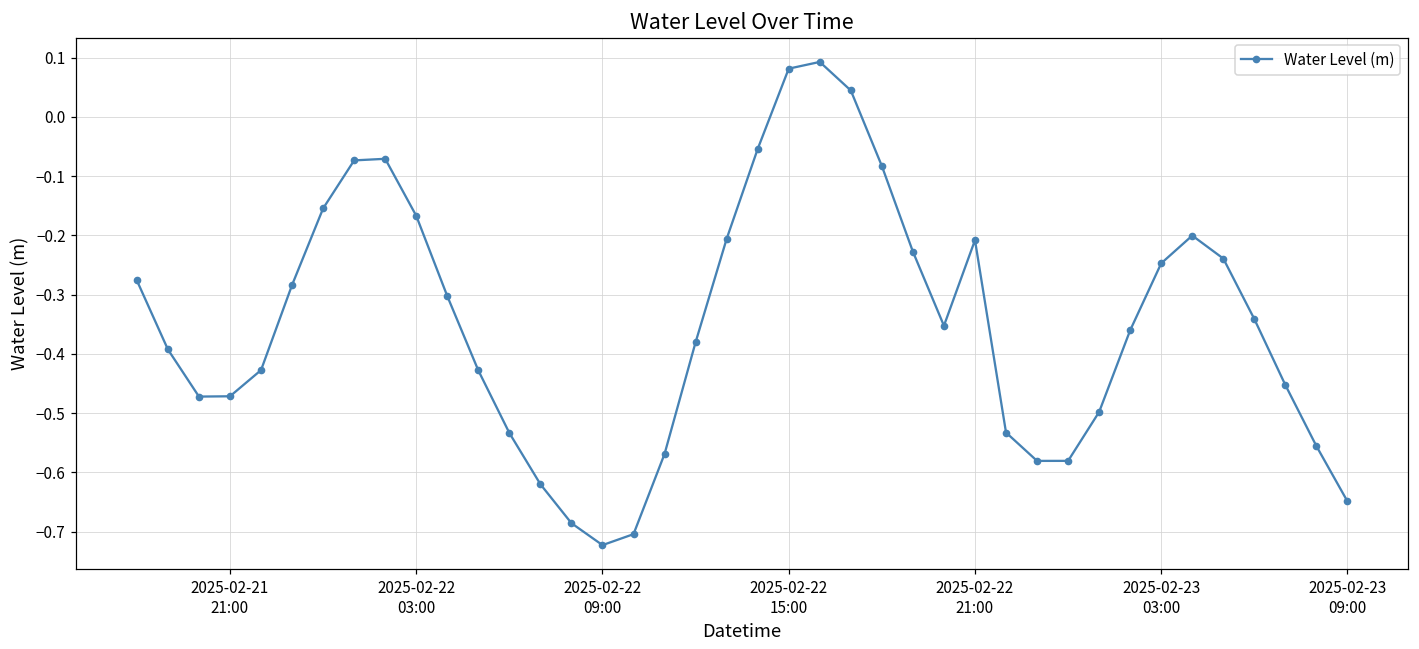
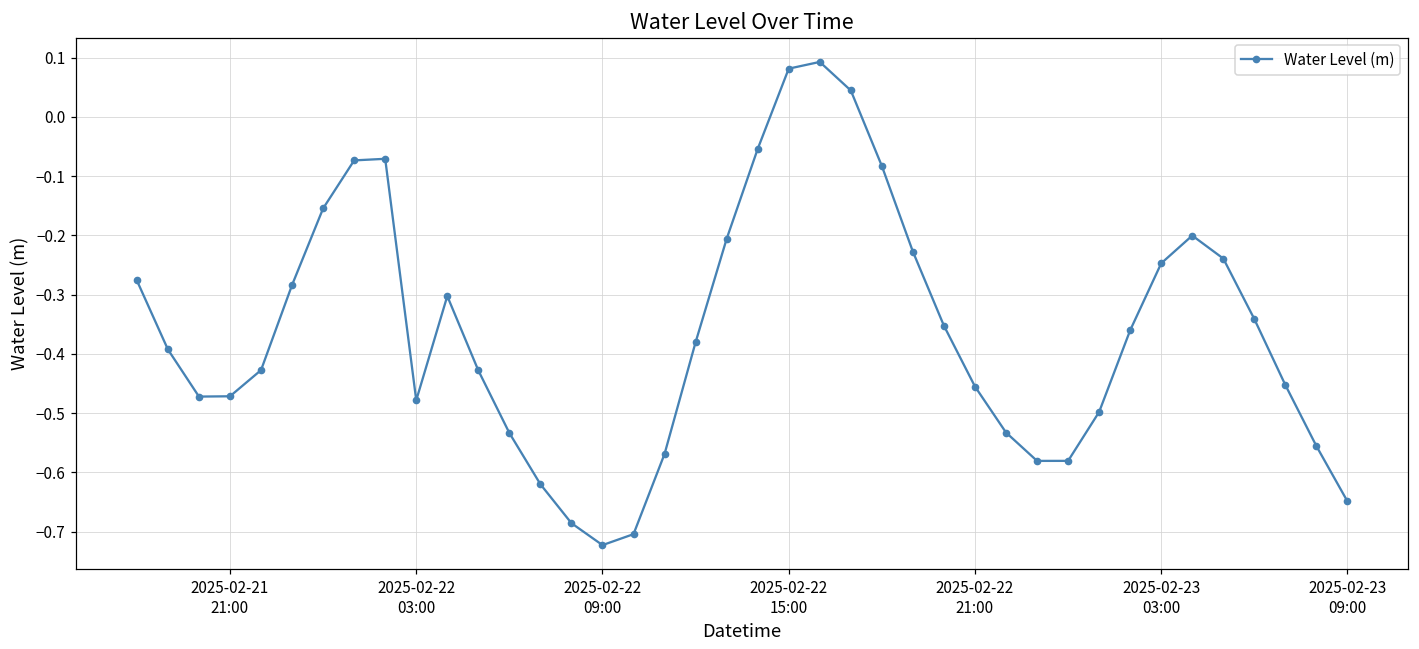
  {
    "2025-02-21 21:00": -0.47,
-   "2025-02-22 03:00": -0.17,
+   "2025-02-22 03:00": -0.48,
    "2025-02-22 09:00": -0.72,
    "2025-02-22 15:00": 0.08,
-   "2025-02-22 21:00": -0.21,
+   "2025-02-22 21:00": -0.45,
    "2025-02-23 03:00": -0.25,
    "2025-02-23 09:00": -0.65
  }
